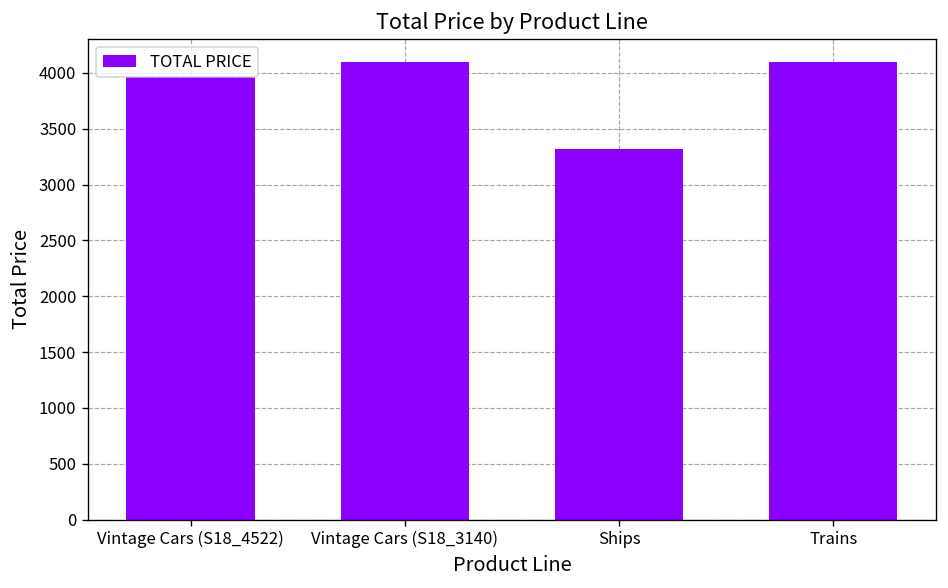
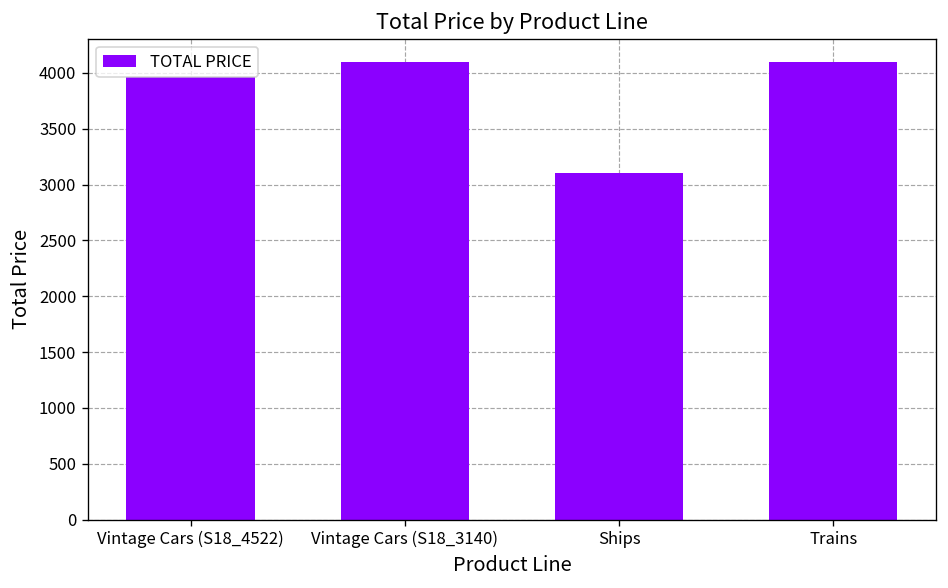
  {
    "Vintage Cars (S18_3140)": 4100,
-   "Ships": 3300,
+   "Ships": 3100,
    "Trains": 4100
  }
